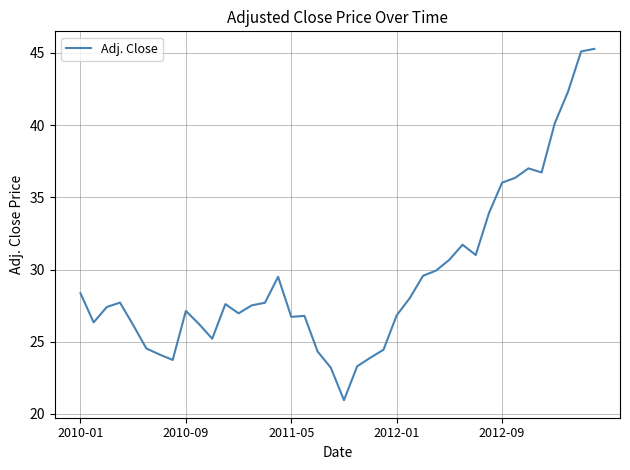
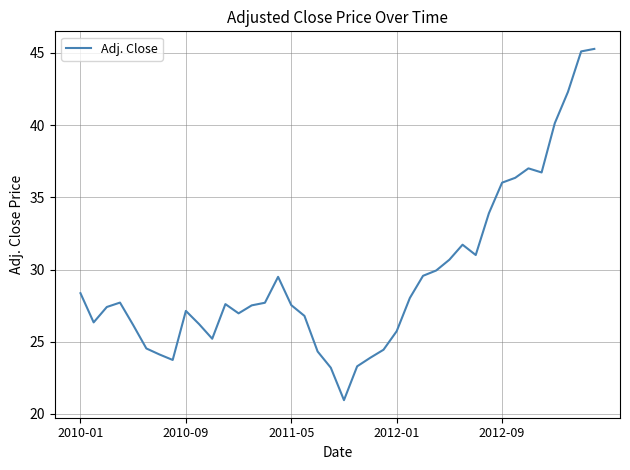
  {
    "2010-01": 28.4,
    "2010-09": 27.1,
-   "2011-05": 26.7,
-   "2012-01": 26.8,
+   "2011-05": 27.5,
+   "2012-01": 25.7,
    "2012-09": 36.0
  }
